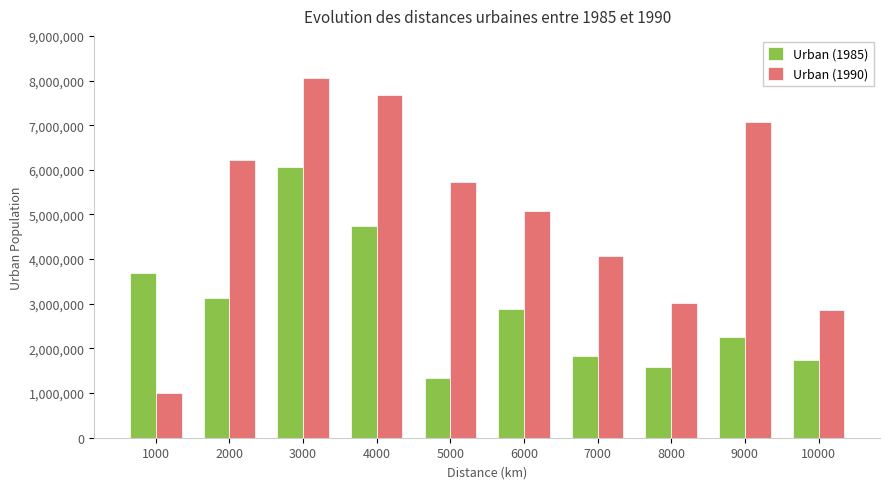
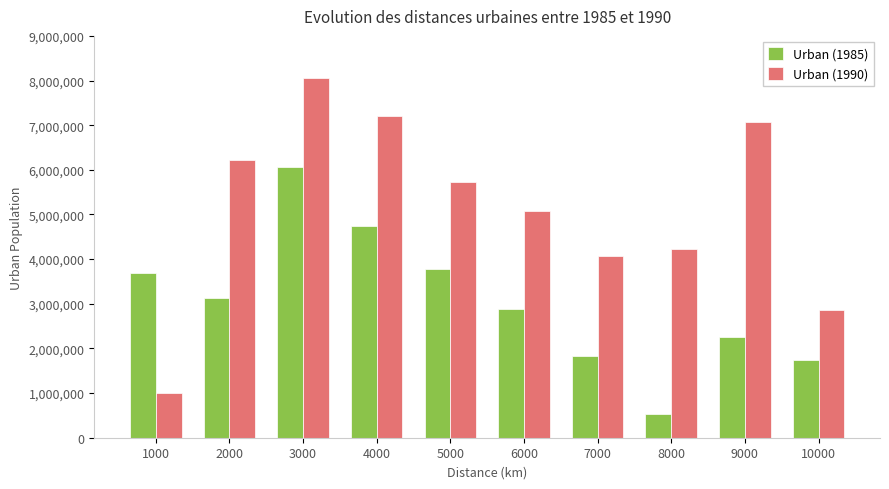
  {
    "Urban (1985)": {
      "1000": "3,700,000",
      "2000": "3,100,000",
      "3000": "6,100,000",
      "4000": "4,700,000",
-     "5000": "1,300,000",
+     "5000": "3,800,000",
      "6000": "2,900,000",
      "7000": "1,800,000",
-     "8000": "1,600,000",
+     "8000": "500,000",
      "9000": "2,300,000",
      "10000": "1,800,000"
    },
    "Urban (1990)": {
      "1000": "1,000,000",
      "2000": "6,200,000",
      "3000": "8,100,000",
-     "4000": "7,700,000",
+     "4000": "7,200,000",
      "5000": "5,700,000",
      "6000": "5,100,000",
      "7000": "4,100,000",
-     "8000": "3,000,000",
+     "8000": "4,200,000",
      "9000": "7,100,000",
      "10000": "2,900,000"
    }
  }
